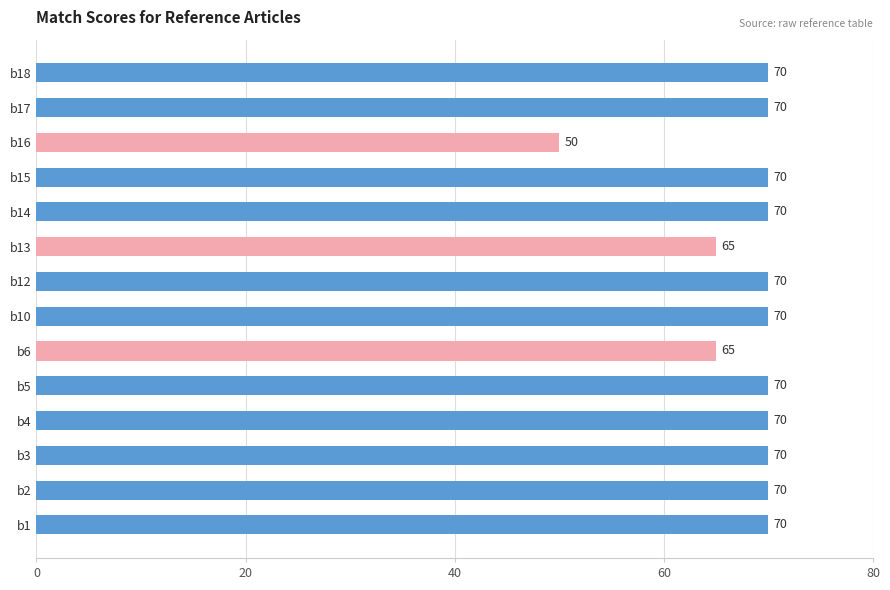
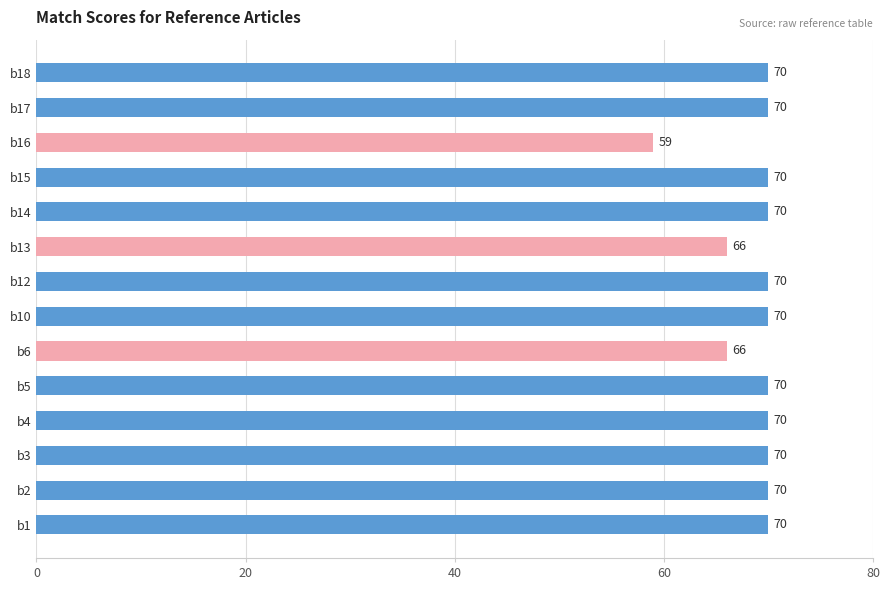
  {
    "b18": 70,
    "b17": 70,
-   "b16": 50,
+   "b16": 59,
    "b15": 70,
    "b14": 70,
-   "b13": 65,
+   "b13": 66,
    "b12": 70,
    "b10": 70,
-   "b6": 65,
+   "b6": 66,
    "b5": 70,
    "b4": 70,
    "b3": 70,
    "b2": 70,
    "b1": 70
  }
